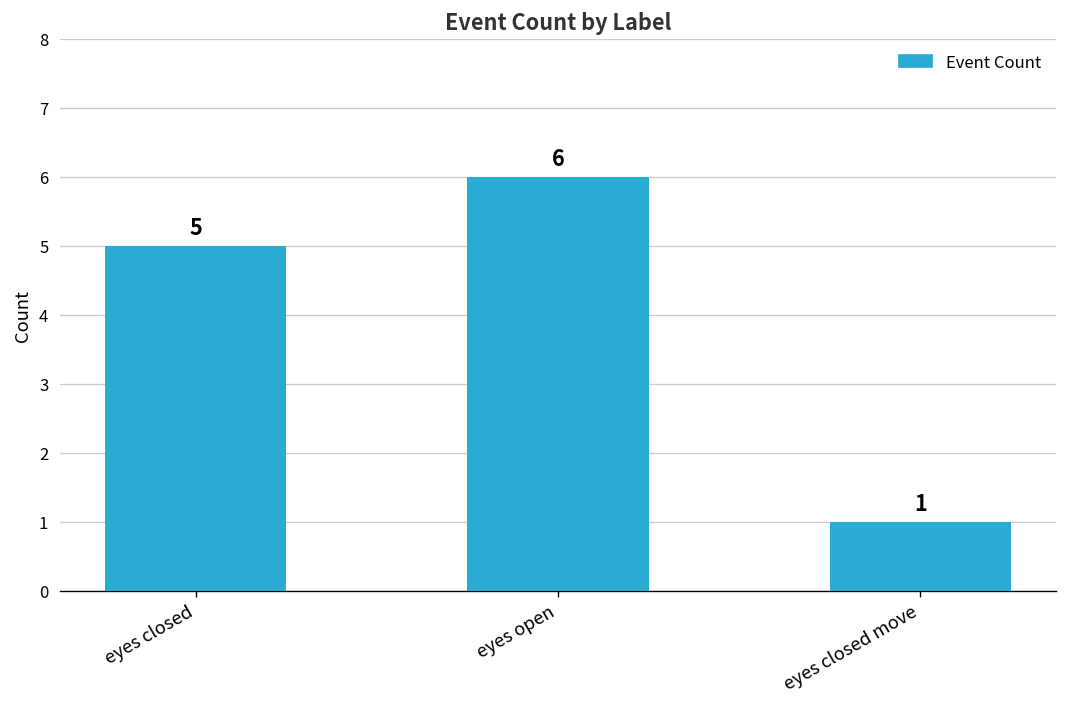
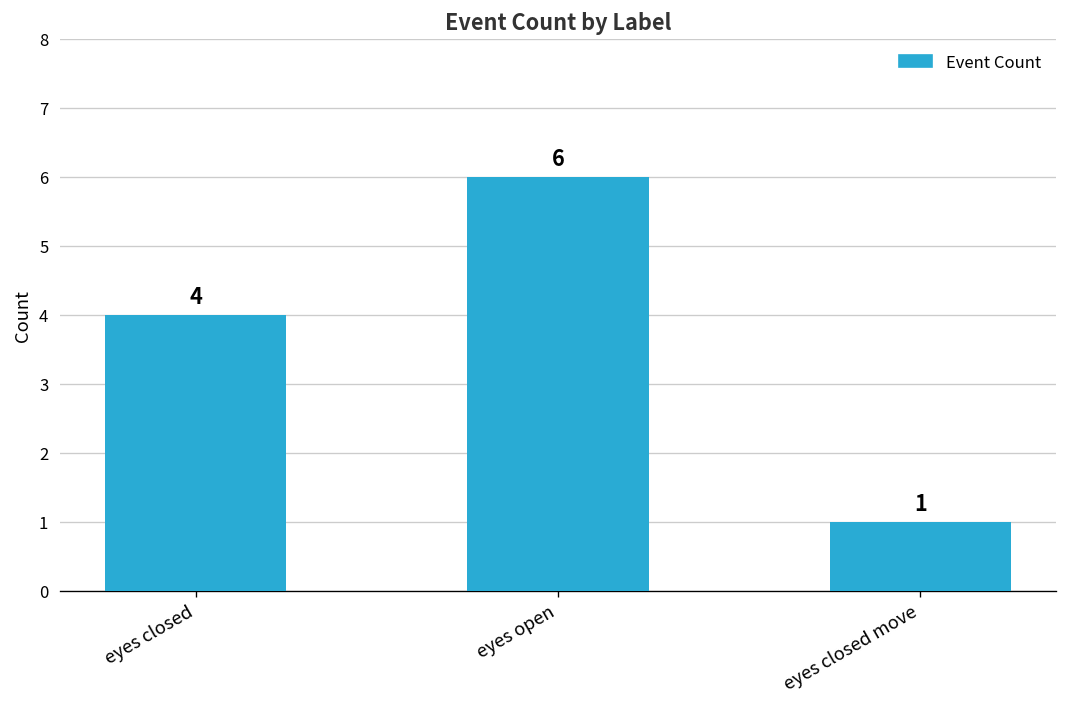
  {
-   "eyes closed": 5,
+   "eyes closed": 4,
    "eyes open": 6,
    "eyes closed move": 1
  }
